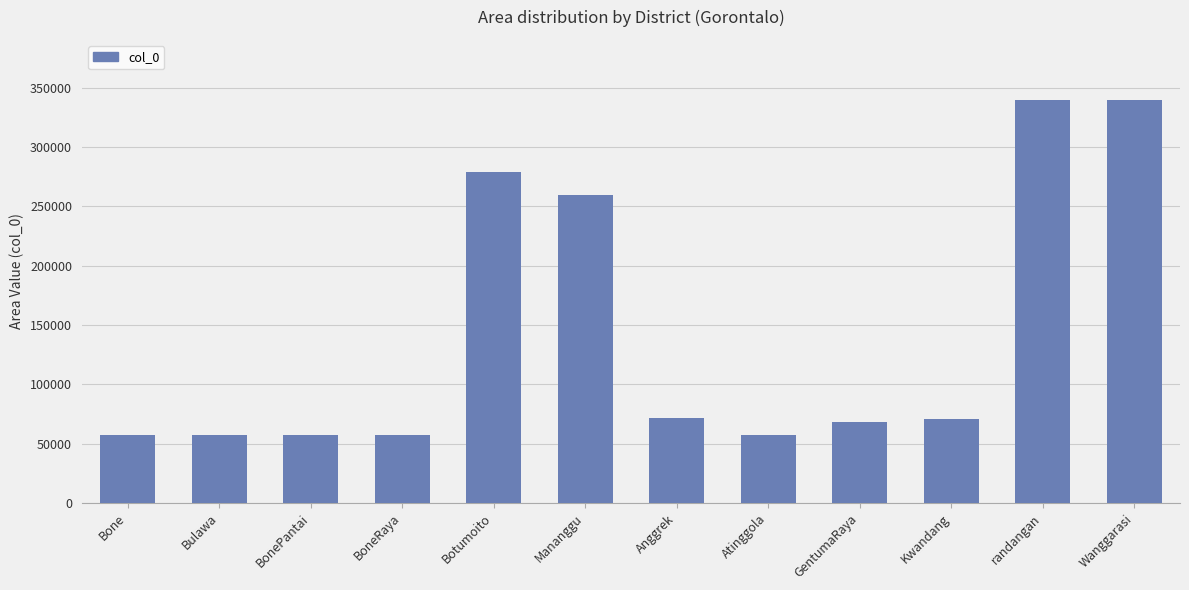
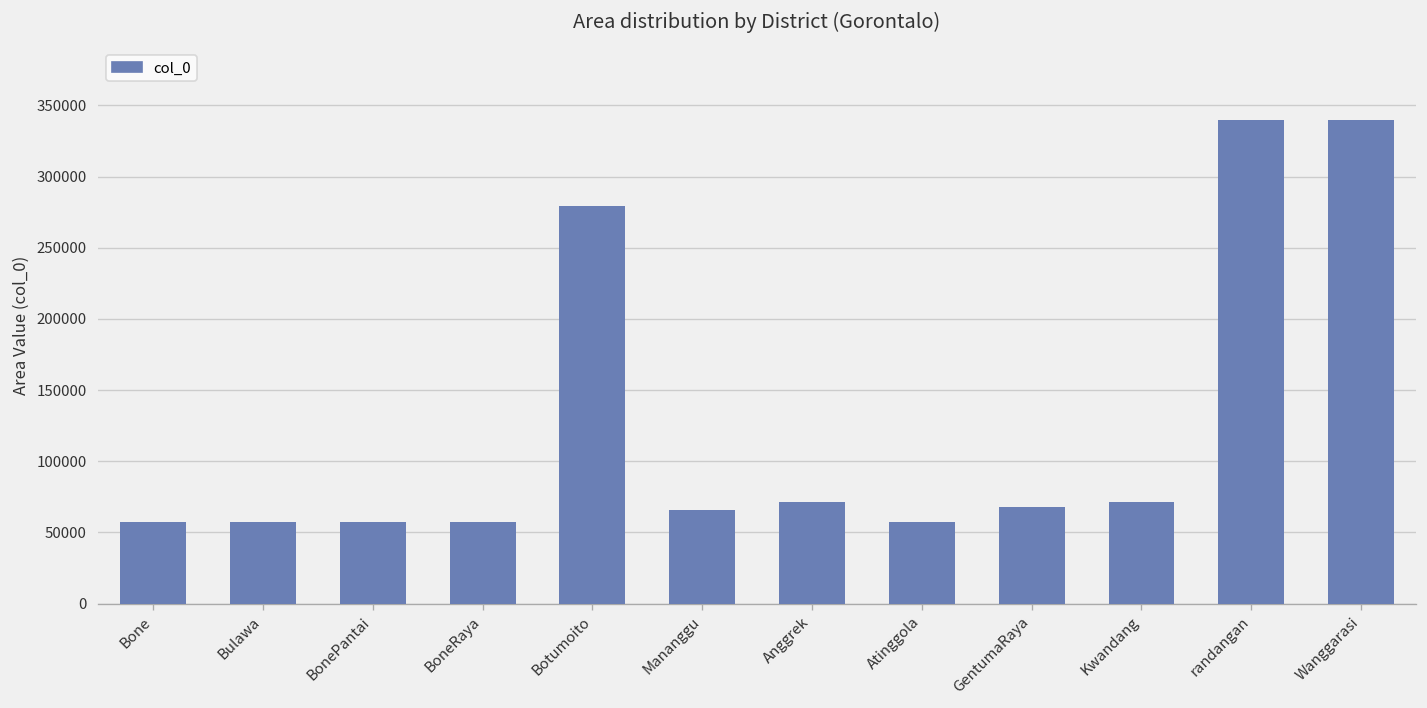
  {
    "Bone": 57000,
    "Bulawa": 57000,
    "BonePantai": 57000,
    "BoneRaya": 57000,
    "Botumoito": 279000,
-   "Mananggu": 260000,
+   "Mananggu": 65000,
    "Anggrek": 71000,
    "Atinggola": 57000,
    "GentumaRaya": 68000,
    "Kwandang": 71000,
    "randangan": 339000,
    "Wanggarasi": 340000
  }
